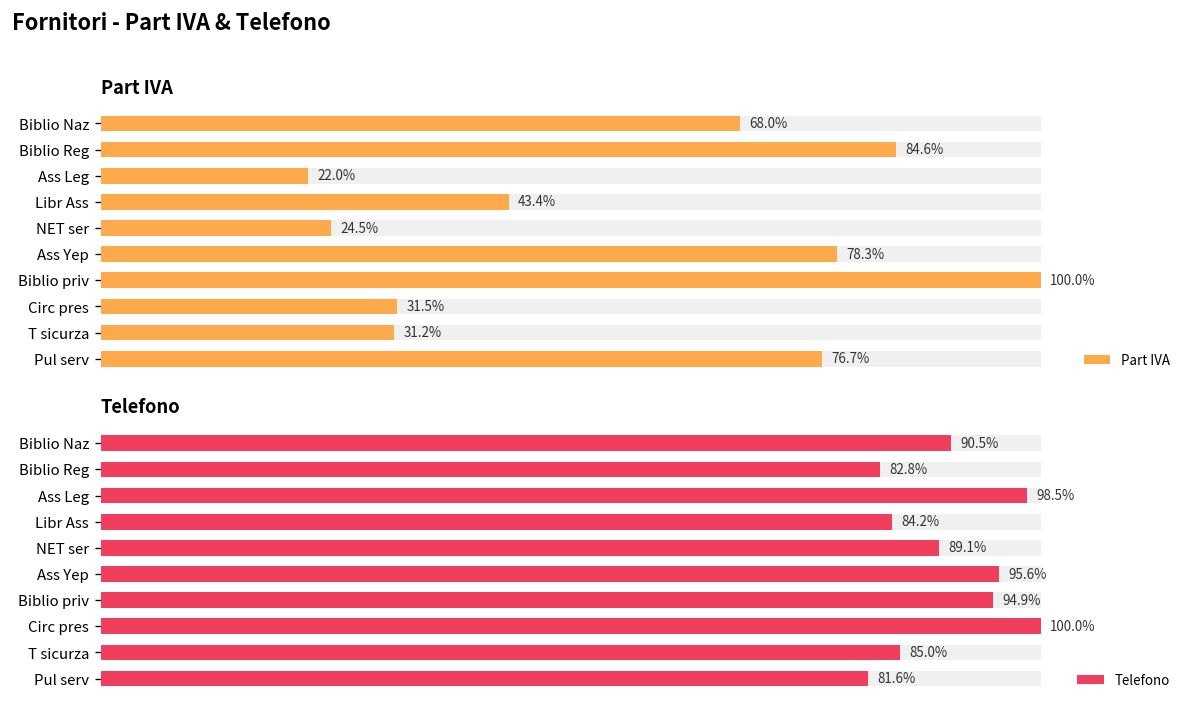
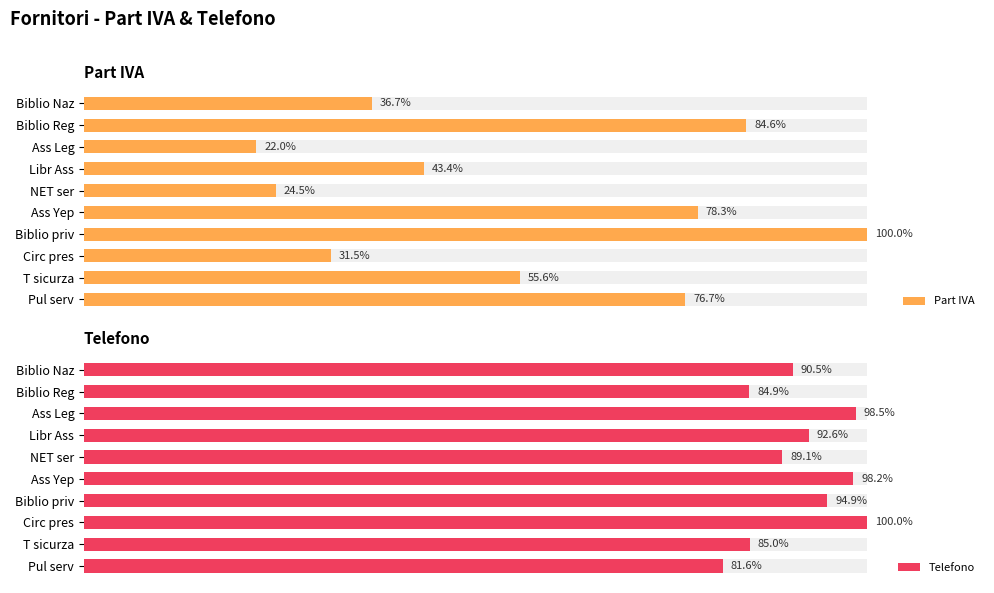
  {
    "Part IVA": {
      "Part IVA": {
-       "Biblio Naz": "68.0%",
+       "Biblio Naz": "36.7%",
        "Biblio priv": "100.0%",
-       "T sicurza": "31.2%"
+       "T sicurza": "55.6%"
      }
    },
    "Telefono": {
      "Telefono": {
-       "Biblio Reg": "82.8%",
-       "Libr Ass": "84.2%",
-       "Ass Yep": "95.6%",
+       "Biblio Reg": "84.9%",
+       "Libr Ass": "92.6%",
+       "Ass Yep": "98.2%",
        "Circ pres": "100.0%"
      }
    }
  }
